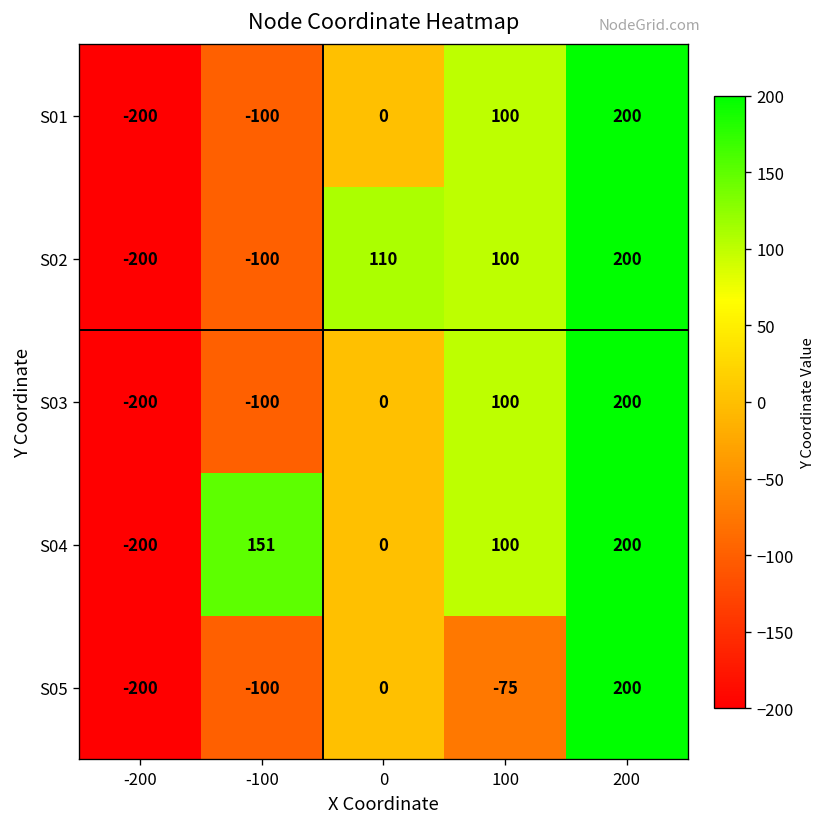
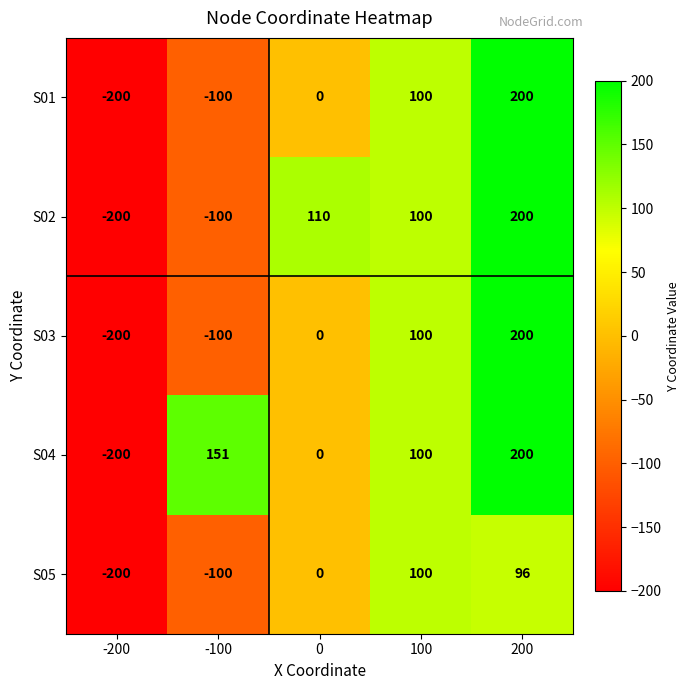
  {
    "S01": {
      "-200": -200,
      "-100": -100,
      "0": 0,
      "100": 100,
      "200": 200
    },
    "S02": {
      "-200": -200,
      "-100": -100,
      "0": 110,
      "100": 100,
      "200": 200
    },
    "S03": {
      "-200": -200,
      "-100": -100,
      "0": 0,
      "100": 100,
      "200": 200
    },
    "S04": {
      "-200": -200,
      "-100": 151,
      "0": 0,
      "100": 100,
      "200": 200
    },
    "S05": {
      "-200": -200,
      "-100": -100,
      "0": 0,
-     "100": -75,
-     "200": 200
+     "100": 100,
+     "200": 96
    }
  }
